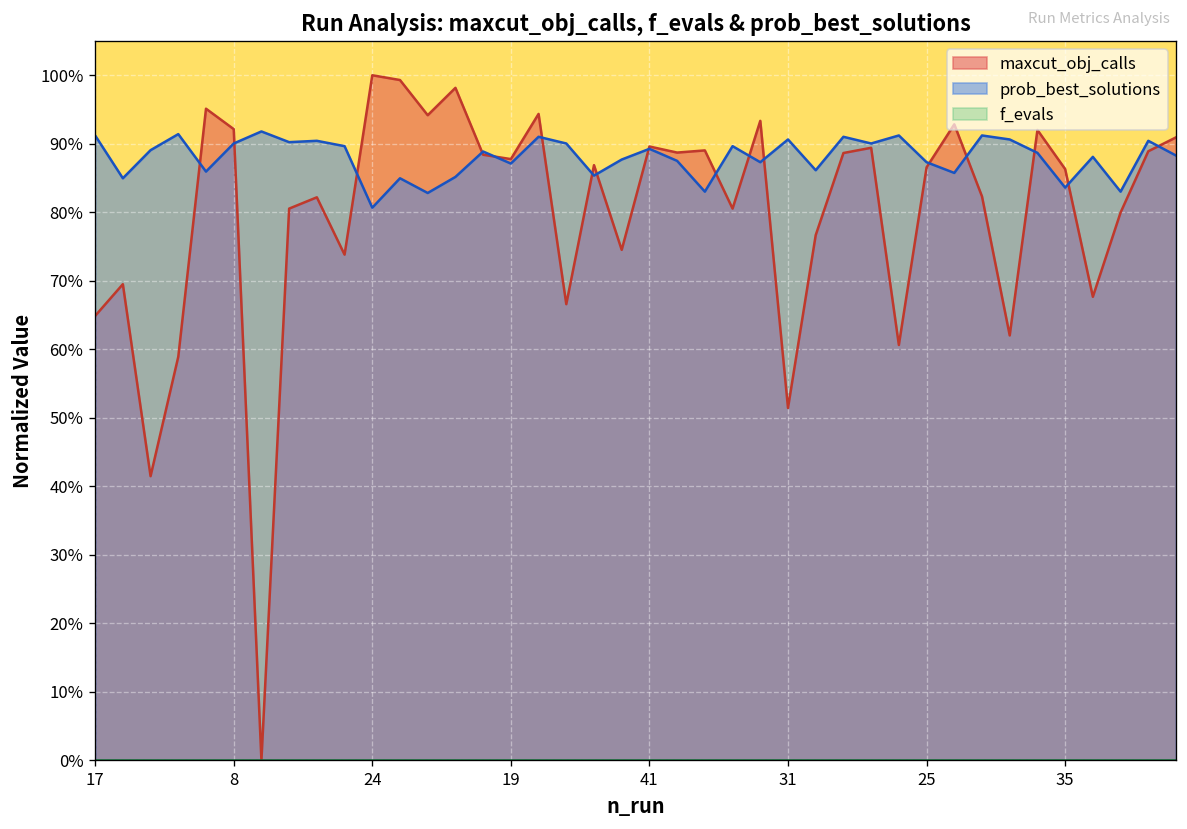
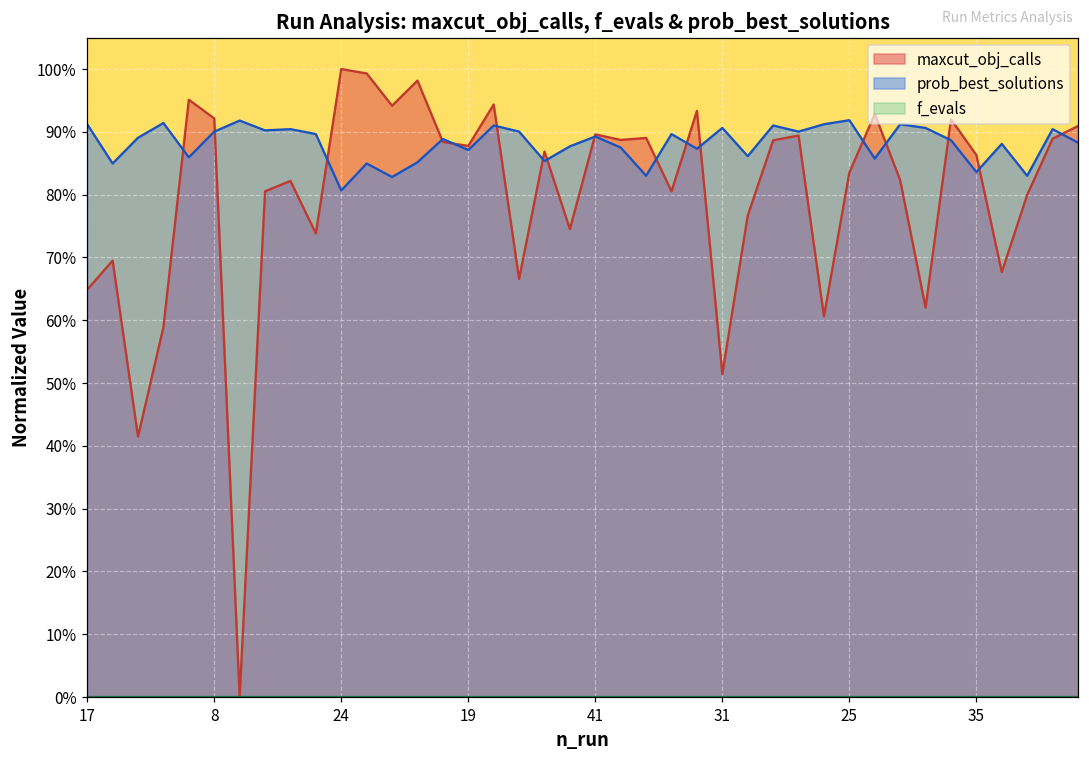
  {
    "maxcut_obj_calls": {
-     "25": "87%",
+     "25": "84%",
      "35": "86%"
    },
    "prob_best_solutions": {
-     "25": "87%",
+     "25": "92%",
      "35": "84%"
    },
    "f_evals": {
      "41": "0%",
      "25": "0%",
      "35": "0%"
    }
  }
